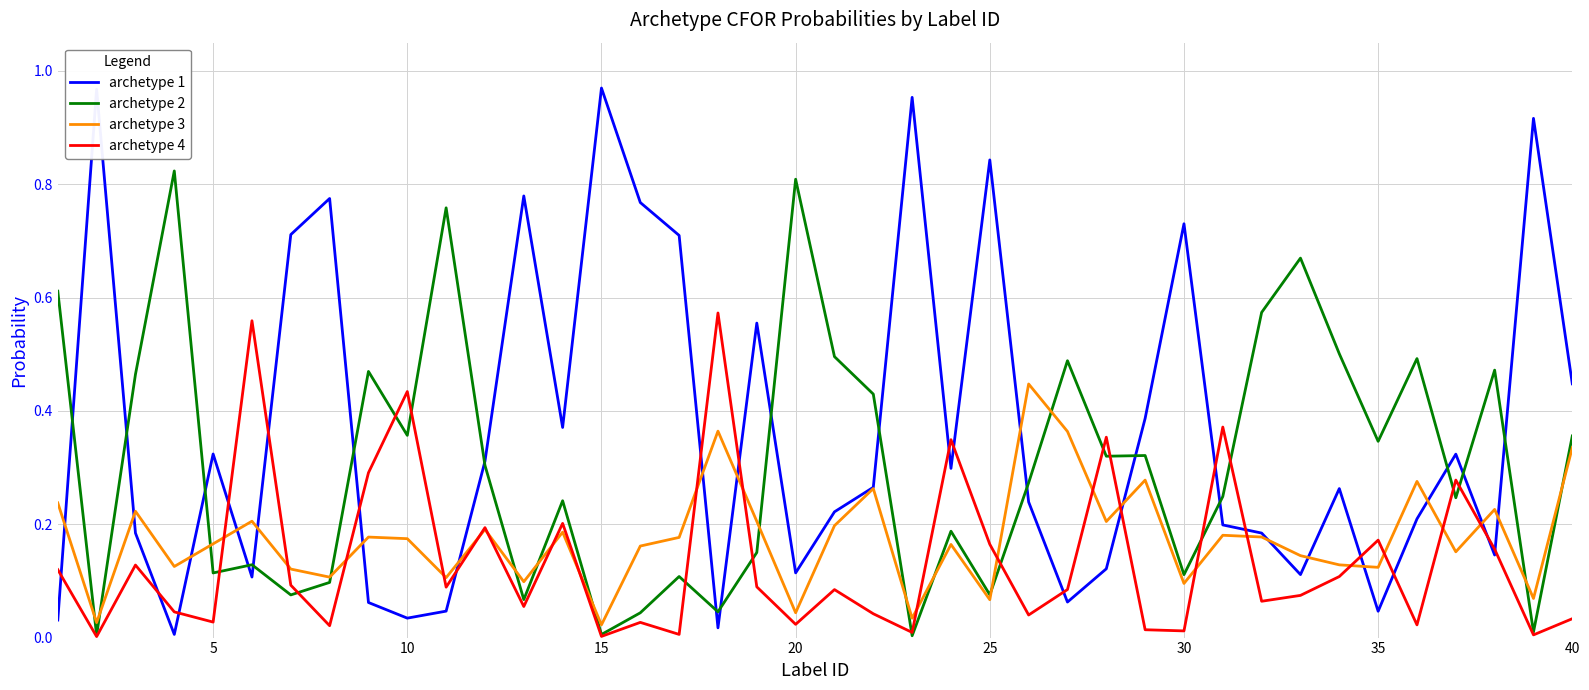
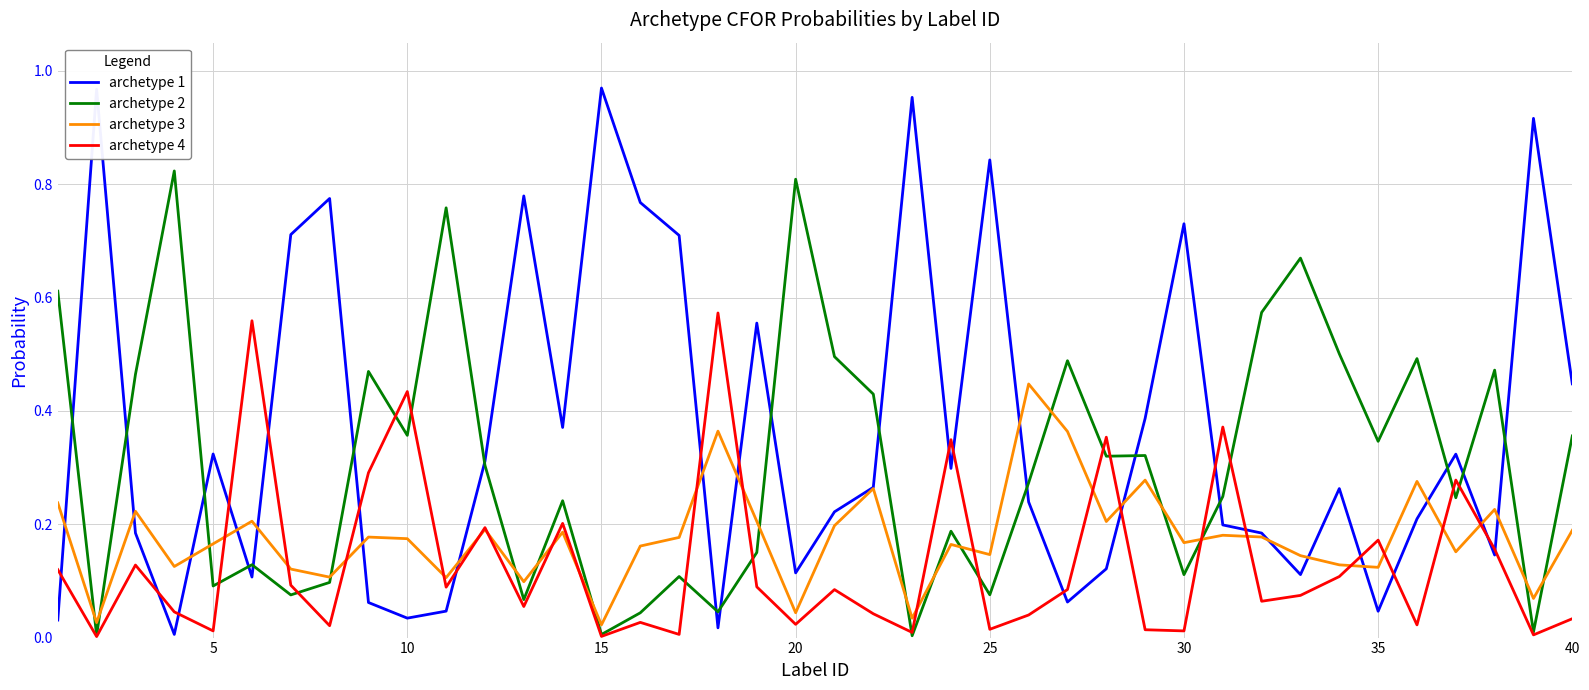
  {
    "archetype 1": {
      "5": 0.32,
      "10": 0.03,
      "15": 0.97,
      "20": 0.11,
      "25": 0.84,
      "30": 0.73,
      "35": 0.05,
      "40": 0.45
    },
    "archetype 2": {
-     "5": 0.11,
+     "5": 0.09,
      "10": 0.36,
      "20": 0.81,
      "25": 0.08,
      "30": 0.11,
      "35": 0.35,
      "40": 0.36
    },
    "archetype 3": {
      "5": 0.17,
      "10": 0.17,
      "15": 0.02,
      "20": 0.04,
-     "25": 0.07,
-     "30": 0.10,
+     "25": 0.15,
+     "30": 0.17,
      "35": 0.12,
-     "40": 0.34
+     "40": 0.19
    },
    "archetype 4": {
-     "5": 0.03,
+     "5": 0.01,
      "10": 0.43,
      "20": 0.02,
-     "25": 0.16,
+     "25": 0.01,
      "30": 0.01,
      "35": 0.17,
      "40": 0.03
    }
  }
